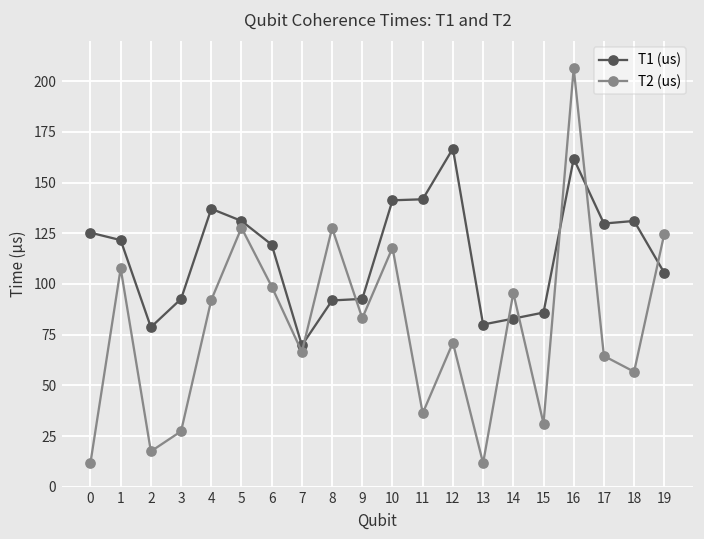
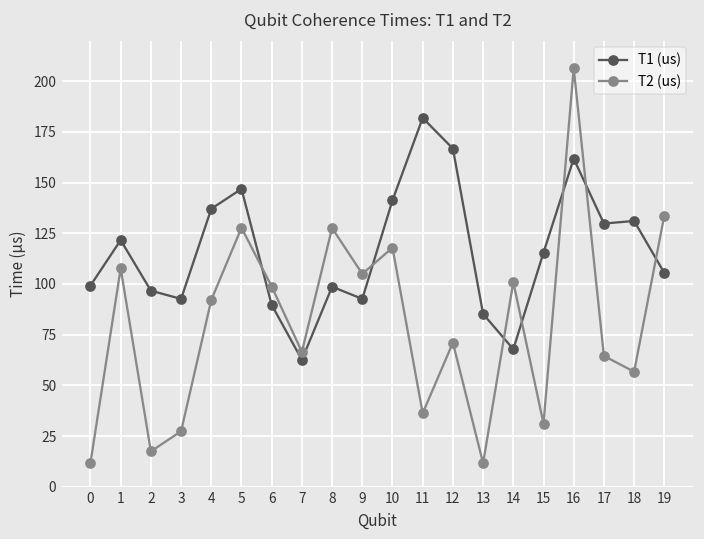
  {
    "T1 (us)": {
-     "0": 125,
+     "0": 99,
      "1": 122,
-     "2": 79,
+     "2": 97,
      "3": 93,
      "4": 137,
-     "5": 131,
-     "6": 119,
-     "7": 70,
-     "8": 92,
+     "5": 147,
+     "6": 90,
+     "7": 63,
+     "8": 99,
      "9": 93,
      "10": 141,
-     "11": 142,
+     "11": 182,
      "12": 167,
-     "13": 80,
-     "14": 83,
-     "15": 86,
+     "13": 85,
+     "14": 68,
+     "15": 115,
      "16": 162,
      "17": 130,
      "18": 131,
      "19": 105
    },
    "T2 (us)": {
      "0": 12,
      "1": 108,
      "2": 17,
      "3": 27,
      "4": 92,
      "5": 128,
      "6": 99,
      "7": 67,
      "8": 128,
-     "9": 83,
+     "9": 105,
      "10": 118,
      "11": 36,
      "12": 71,
      "13": 12,
-     "14": 96,
+     "14": 101,
      "15": 31,
      "16": 206,
      "17": 65,
      "18": 57,
-     "19": 125
+     "19": 134
    }
  }
